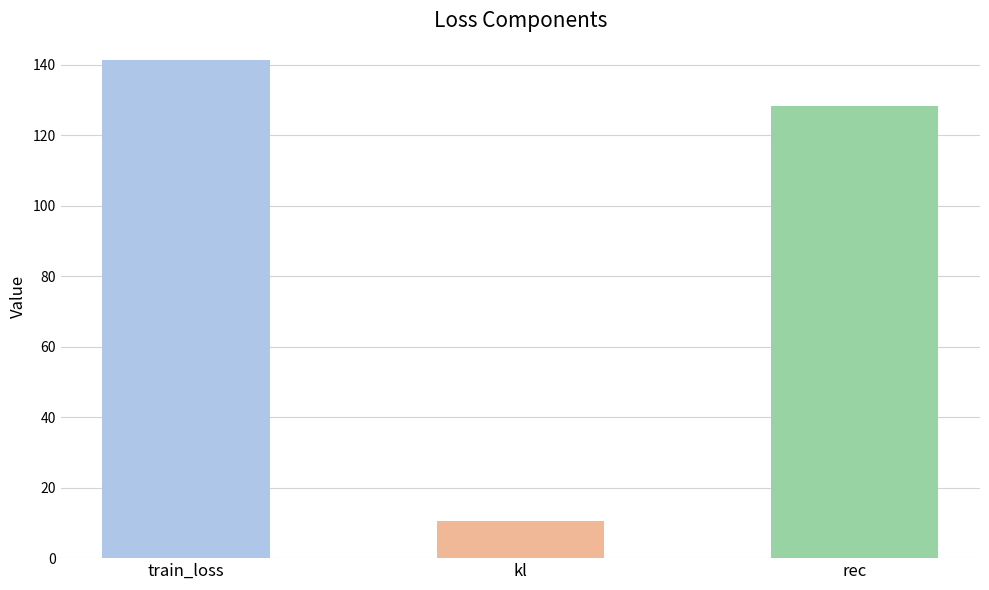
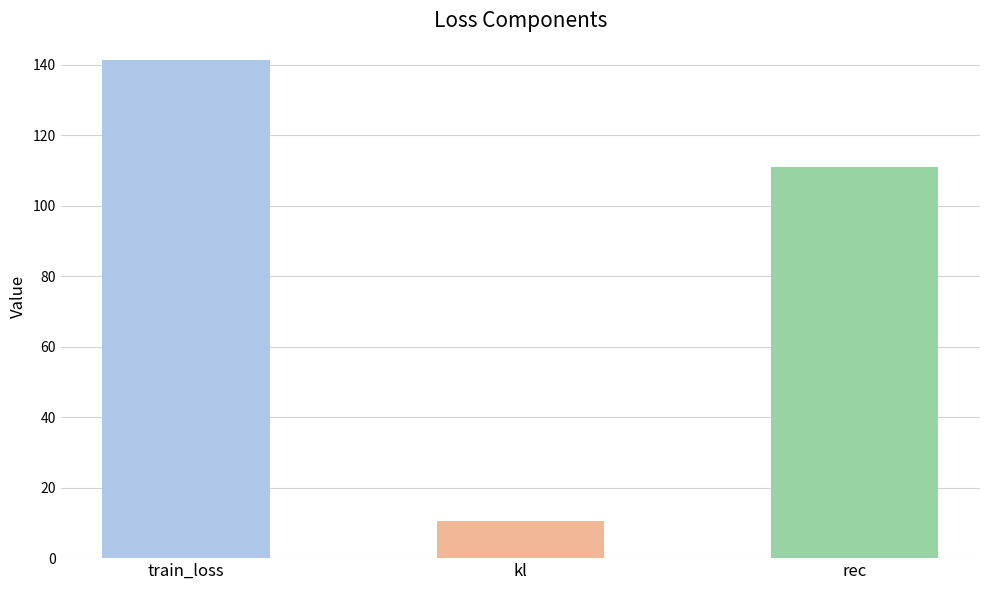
  {
    "train_loss": 141,
    "kl": 11,
-   "rec": 128
+   "rec": 111
  }
